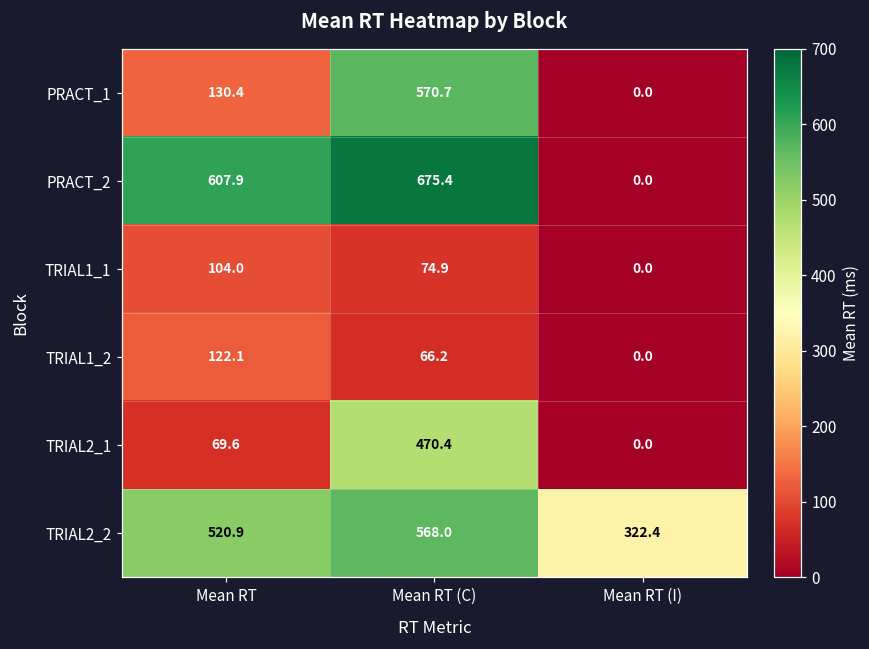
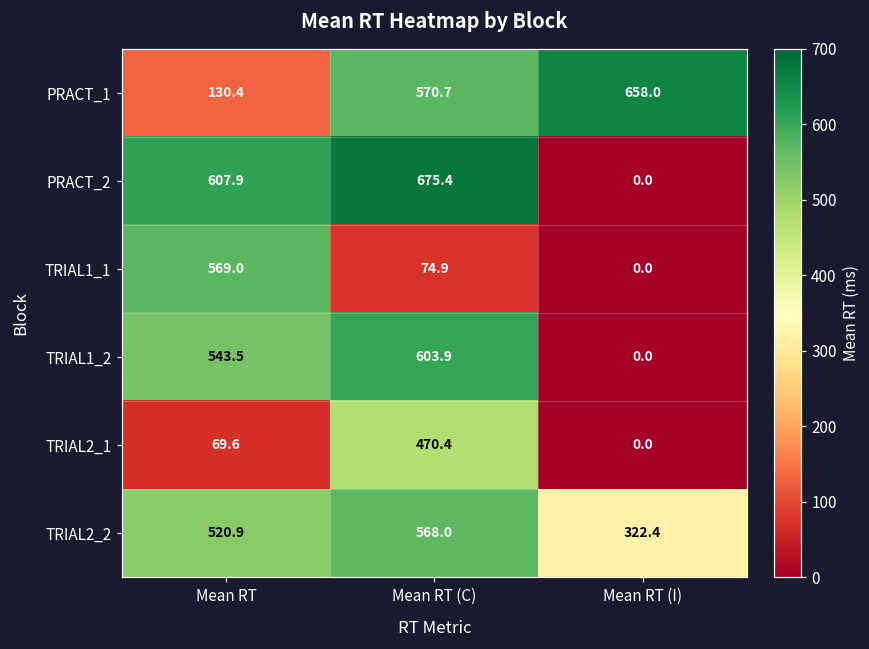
  {
    "PRACT_1": {
      "Mean RT": 130.4,
      "Mean RT (C)": 570.7,
-     "Mean RT (I)": 0.0
+     "Mean RT (I)": 658.0
    },
    "PRACT_2": {
      "Mean RT": 607.9,
      "Mean RT (C)": 675.4,
      "Mean RT (I)": 0.0
    },
    "TRIAL1_1": {
-     "Mean RT": 104.0,
+     "Mean RT": 569.0,
      "Mean RT (C)": 74.9,
      "Mean RT (I)": 0.0
    },
    "TRIAL1_2": {
-     "Mean RT": 122.1,
-     "Mean RT (C)": 66.2,
+     "Mean RT": 543.5,
+     "Mean RT (C)": 603.9,
      "Mean RT (I)": 0.0
    },
    "TRIAL2_1": {
      "Mean RT": 69.6,
      "Mean RT (C)": 470.4,
      "Mean RT (I)": 0.0
    },
    "TRIAL2_2": {
      "Mean RT": 520.9,
      "Mean RT (C)": 568.0,
      "Mean RT (I)": 322.4
    }
  }
